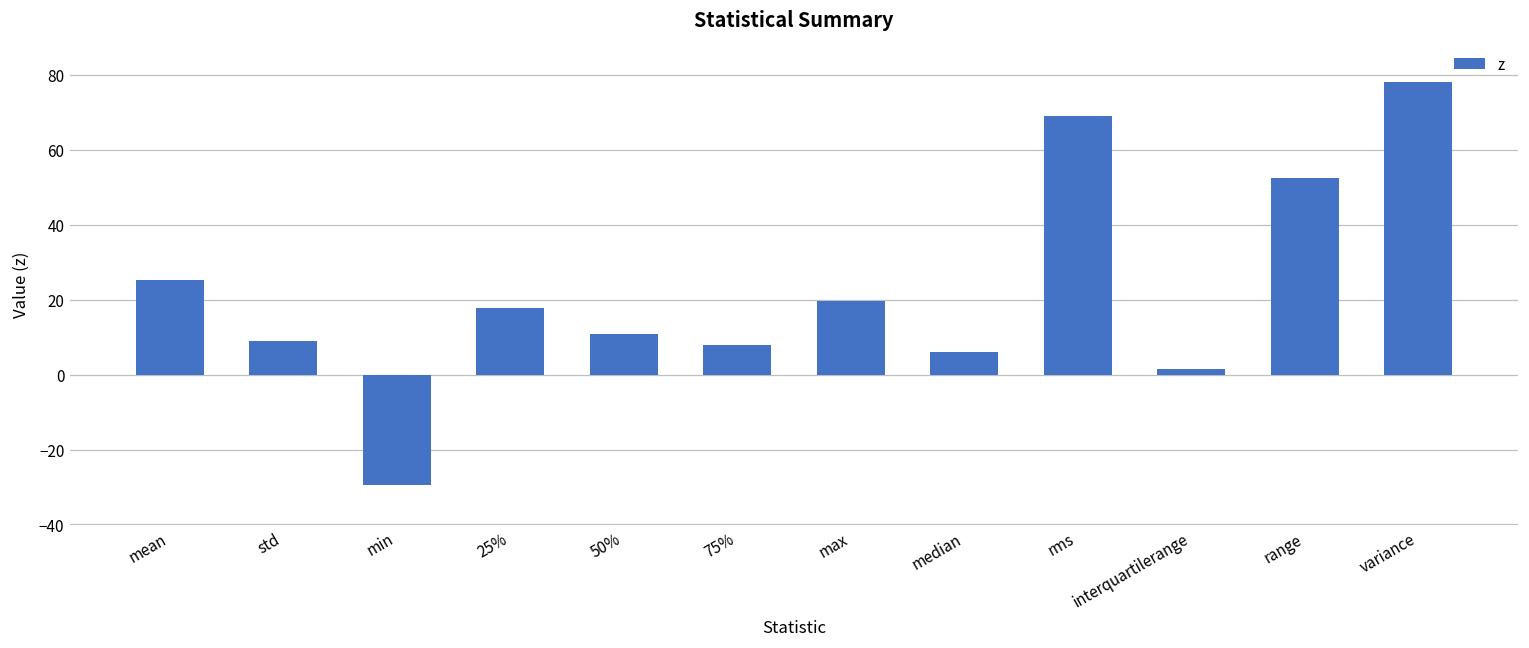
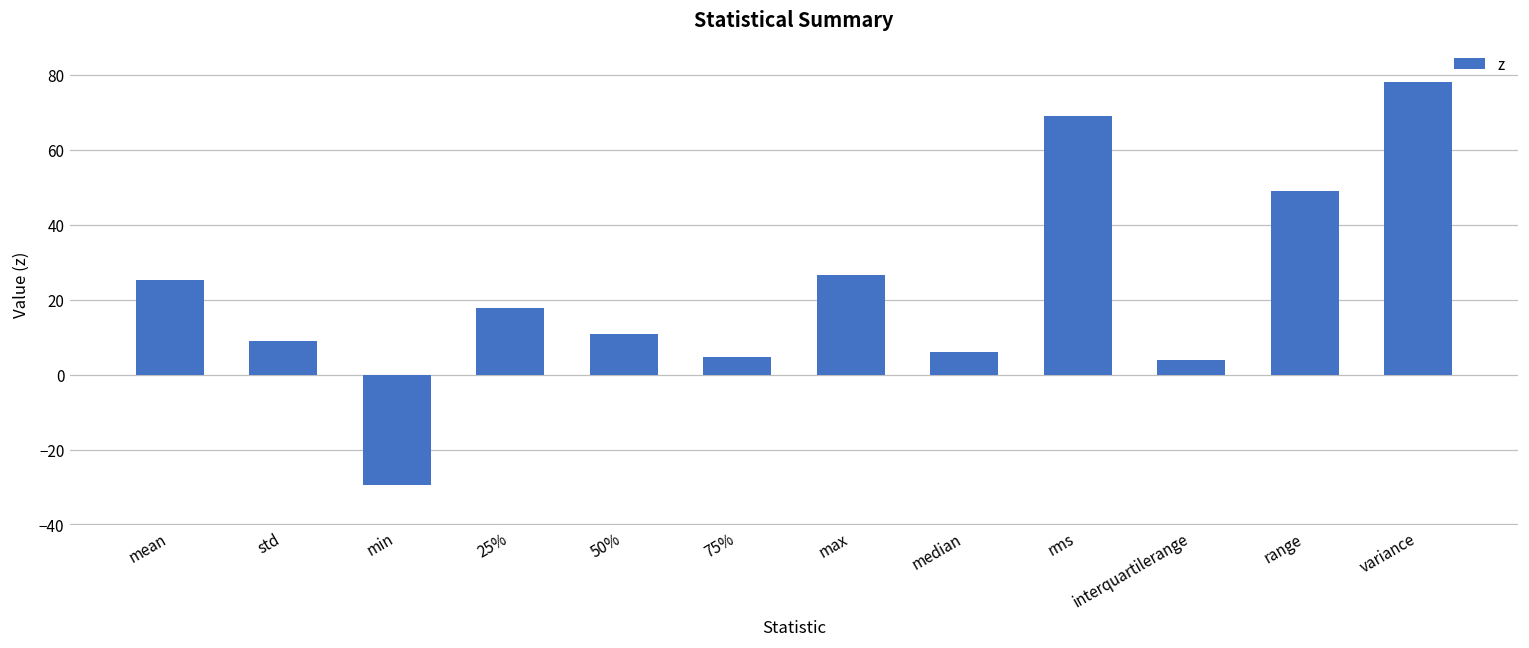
  {
    "mean": 25,
    "std": 9,
    "min": -29,
    "25%": 18,
    "50%": 11,
-   "75%": 8,
-   "max": 20,
+   "75%": 5,
+   "max": 27,
    "median": 6,
    "rms": 69,
-   "interquartilerange": 1,
-   "range": 52,
+   "interquartilerange": 4,
+   "range": 49,
    "variance": 78
  }
